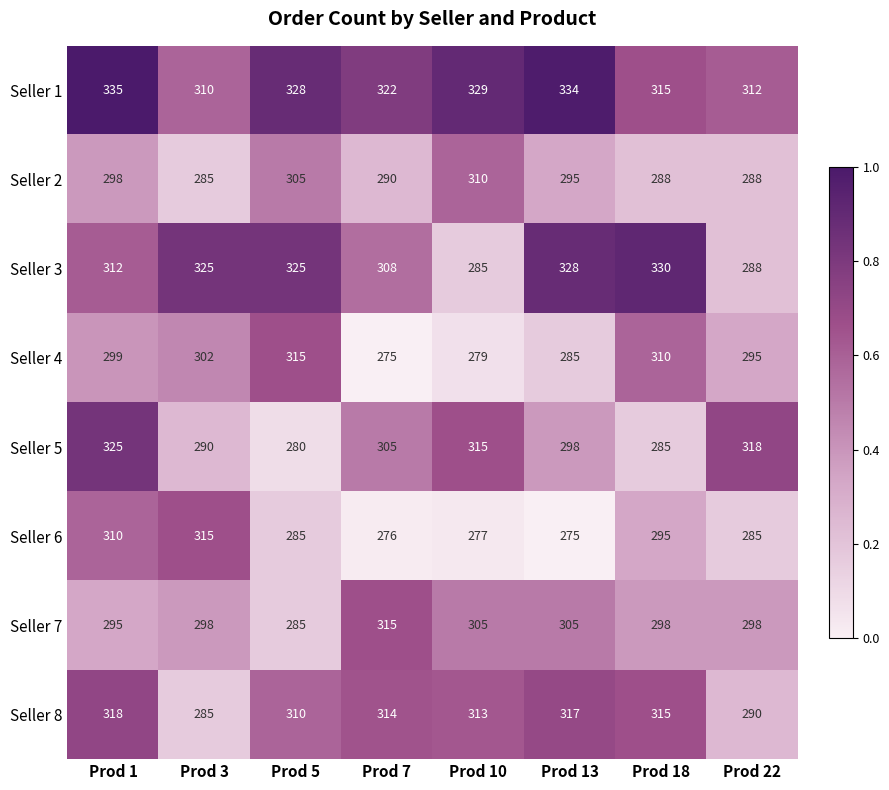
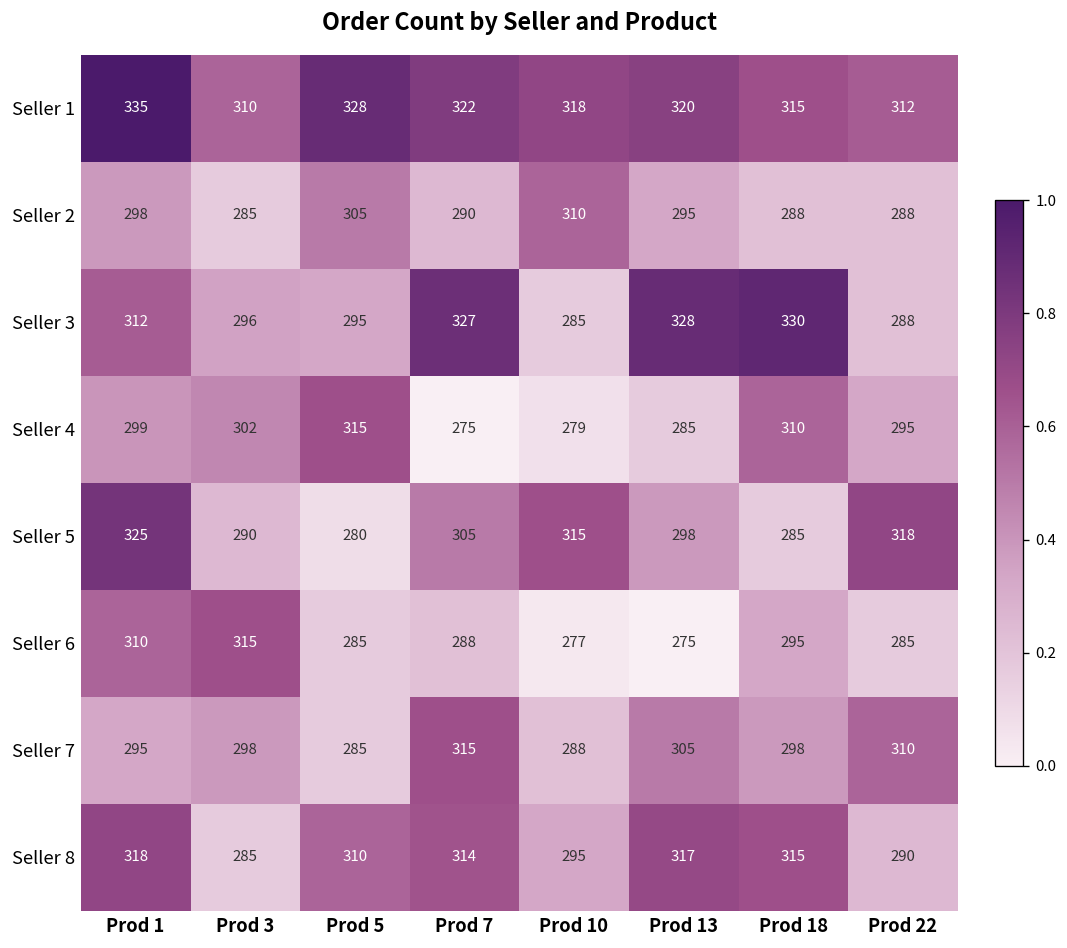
  {
    "Seller 1": {
      "Prod 1": 335,
      "Prod 3": 310,
      "Prod 5": 328,
      "Prod 7": 322,
-     "Prod 10": 329,
-     "Prod 13": 334,
+     "Prod 10": 318,
+     "Prod 13": 320,
      "Prod 18": 315,
      "Prod 22": 312
    },
    "Seller 2": {
      "Prod 1": 298,
      "Prod 3": 285,
      "Prod 5": 305,
      "Prod 7": 290,
      "Prod 10": 310,
      "Prod 13": 295,
      "Prod 18": 288,
      "Prod 22": 288
    },
    "Seller 3": {
      "Prod 1": 312,
-     "Prod 3": 325,
-     "Prod 5": 325,
-     "Prod 7": 308,
+     "Prod 3": 296,
+     "Prod 5": 295,
+     "Prod 7": 327,
      "Prod 10": 285,
      "Prod 13": 328,
      "Prod 18": 330,
      "Prod 22": 288
    },
    "Seller 4": {
      "Prod 1": 299,
      "Prod 3": 302,
      "Prod 5": 315,
      "Prod 7": 275,
      "Prod 10": 279,
      "Prod 13": 285,
      "Prod 18": 310,
      "Prod 22": 295
    },
    "Seller 5": {
      "Prod 1": 325,
      "Prod 3": 290,
      "Prod 5": 280,
      "Prod 7": 305,
      "Prod 10": 315,
      "Prod 13": 298,
      "Prod 18": 285,
      "Prod 22": 318
    },
    "Seller 6": {
      "Prod 1": 310,
      "Prod 3": 315,
      "Prod 5": 285,
-     "Prod 7": 276,
+     "Prod 7": 288,
      "Prod 10": 277,
      "Prod 13": 275,
      "Prod 18": 295,
      "Prod 22": 285
    },
    "Seller 7": {
      "Prod 1": 295,
      "Prod 3": 298,
      "Prod 5": 285,
      "Prod 7": 315,
-     "Prod 10": 305,
+     "Prod 10": 288,
      "Prod 13": 305,
      "Prod 18": 298,
-     "Prod 22": 298
+     "Prod 22": 310
    },
    "Seller 8": {
      "Prod 1": 318,
      "Prod 3": 285,
      "Prod 5": 310,
      "Prod 7": 314,
-     "Prod 10": 313,
+     "Prod 10": 295,
      "Prod 13": 317,
      "Prod 18": 315,
      "Prod 22": 290
    }
  }
